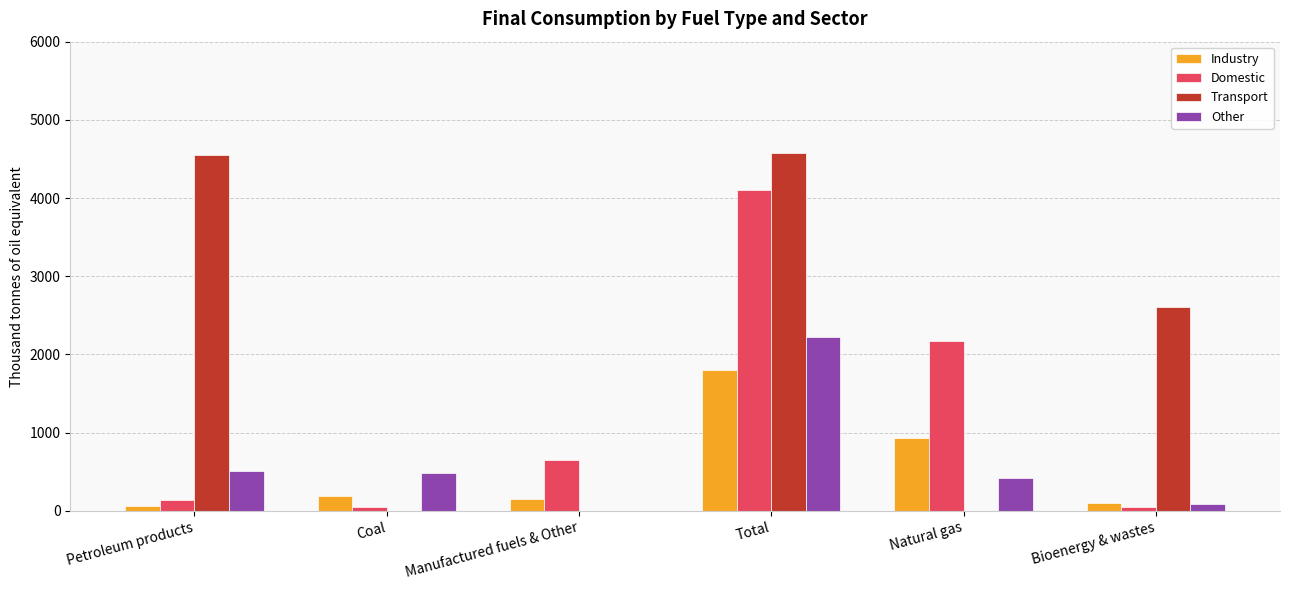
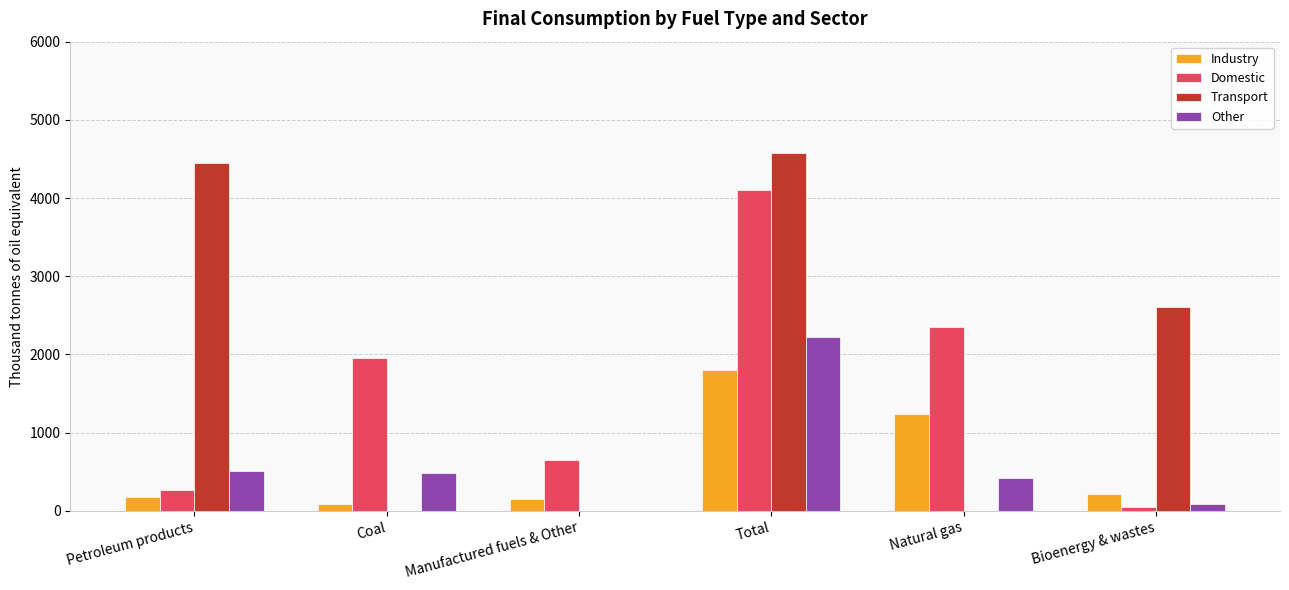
  {
    "Industry": {
-     "Petroleum products": 100,
-     "Coal": 200,
+     "Petroleum products": 200,
+     "Coal": 100,
      "Manufactured fuels & Other": 200,
      "Total": 1800,
-     "Natural gas": 900,
-     "Bioenergy & wastes": 100
+     "Natural gas": 1200,
+     "Bioenergy & wastes": 200
    },
    "Domestic": {
-     "Petroleum products": 100,
-     "Coal": 0,
+     "Petroleum products": 300,
+     "Coal": 2000,
      "Manufactured fuels & Other": 600,
      "Total": 4100,
-     "Natural gas": 2200,
+     "Natural gas": 2400,
      "Bioenergy & wastes": 100
    },
    "Transport": {
-     "Petroleum products": 4600,
+     "Petroleum products": 4400,
      "Manufactured fuels & Other": 0,
      "Total": 4600,
      "Natural gas": 0,
      "Bioenergy & wastes": 2600
    },
    "Other": {
      "Petroleum products": 500,
      "Coal": 500,
      "Manufactured fuels & Other": 0,
      "Total": 2200,
      "Natural gas": 400,
      "Bioenergy & wastes": 100
    }
  }
